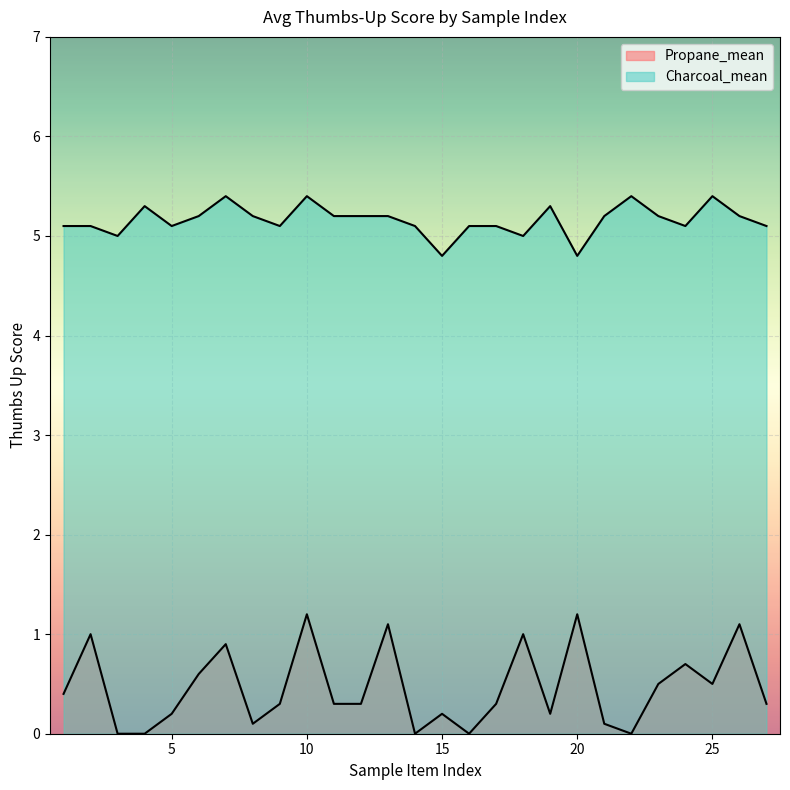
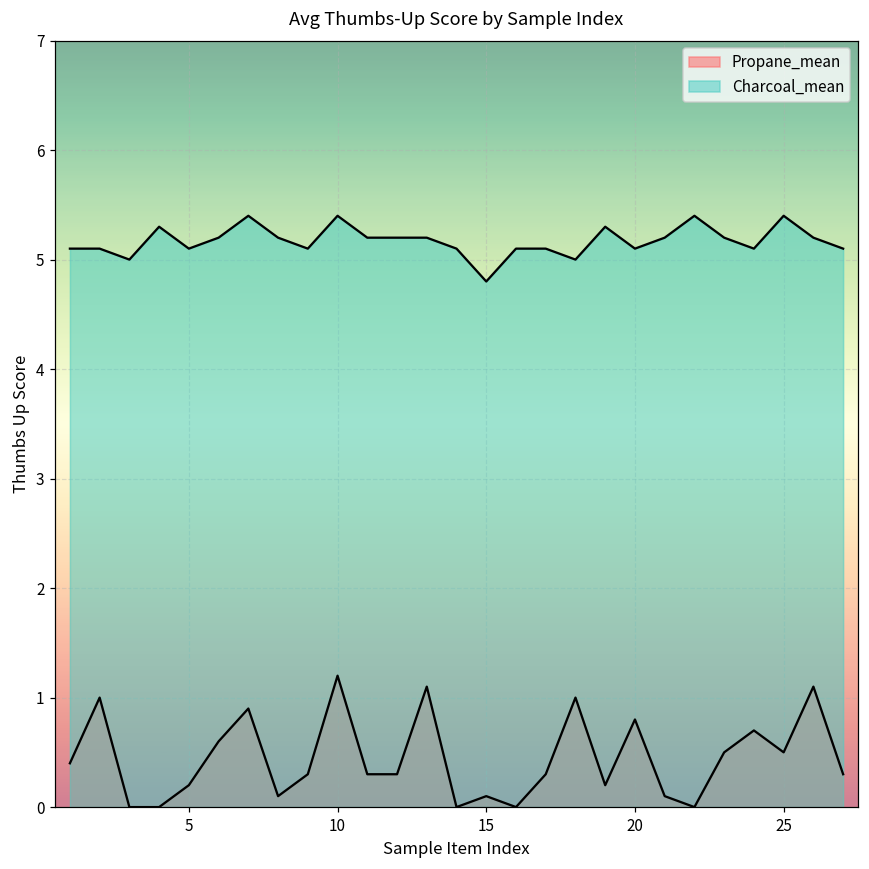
  {
    "Propane_mean": {
      "5": 0.2,
      "10": 1.2,
-     "15": 0.2,
-     "20": 1.2,
+     "15": 0.1,
+     "20": 0.8,
      "25": 0.5
    },
    "Charcoal_mean": {
      "5": 5.1,
      "10": 5.4,
      "15": 4.8,
-     "20": 4.8,
+     "20": 5.1,
      "25": 5.4
    }
  }
